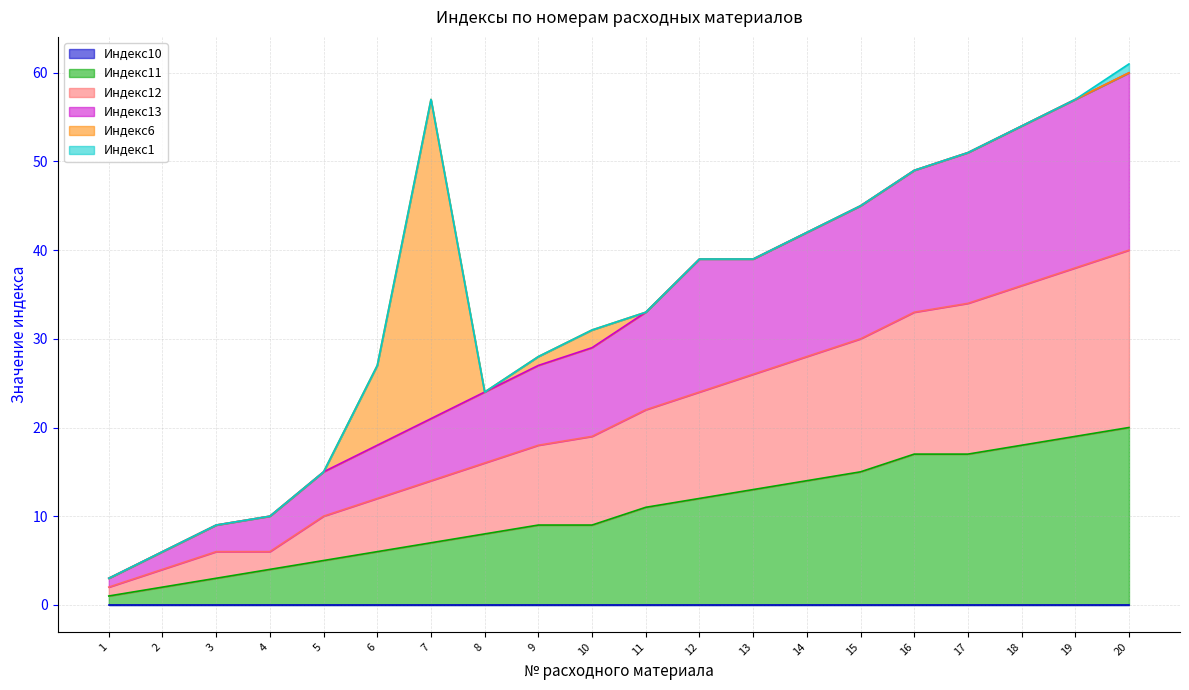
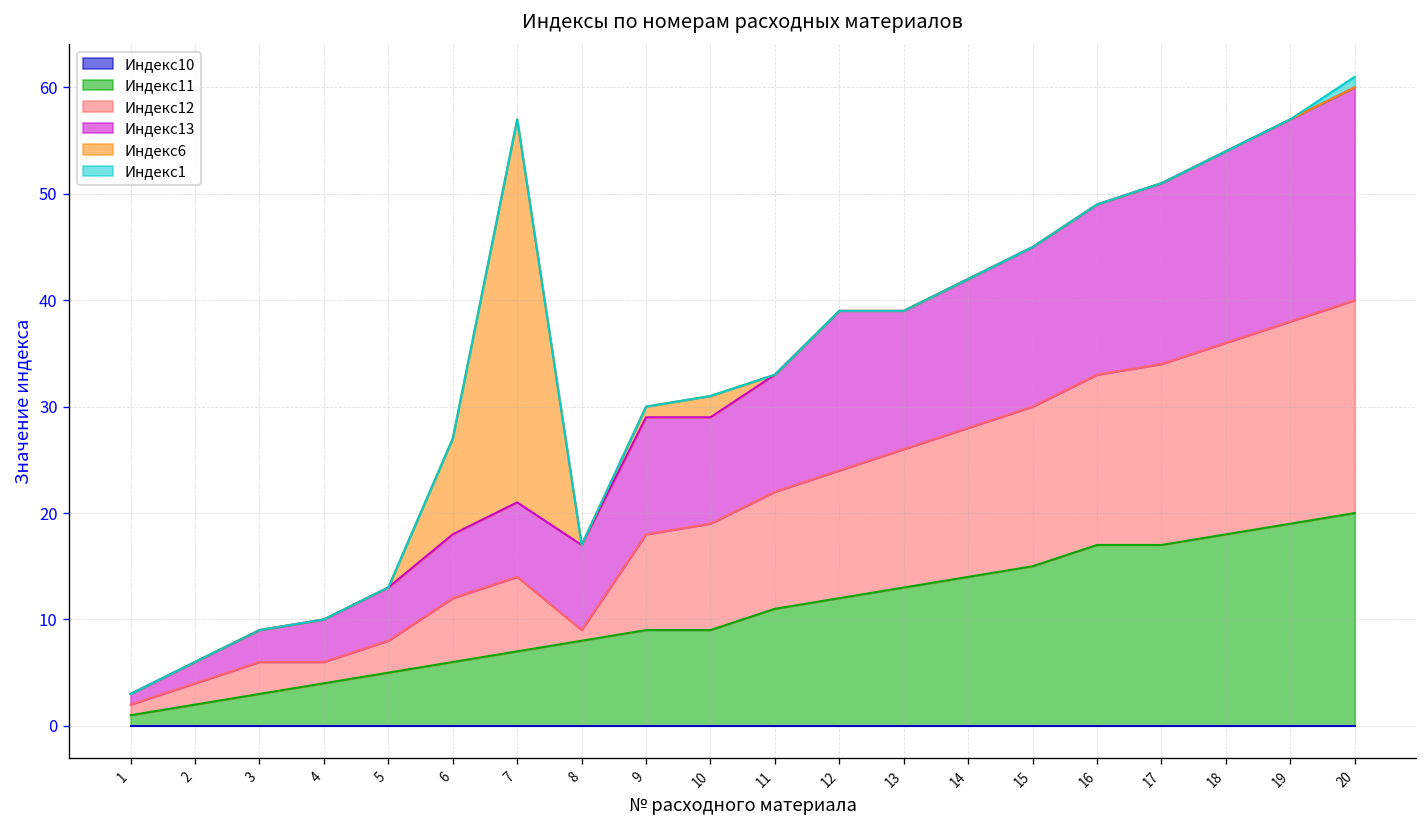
  {
    "Индекс10": {
      "1": 0,
      "2": 0,
      "3": 0,
      "4": 0,
      "5": 0,
      "6": 0,
      "7": 0,
      "8": 0,
      "9": 0,
      "10": 0,
      "11": 0,
      "12": 0,
      "13": 0,
      "14": 0,
      "15": 0,
      "16": 0,
      "17": 0,
      "18": 0,
      "19": 0,
      "20": 0
    },
    "Индекс11": {
      "1": 1,
      "2": 2,
      "3": 3,
      "4": 4,
      "5": 5,
      "6": 6,
      "7": 7,
      "8": 8,
      "9": 9,
      "10": 9,
      "11": 11,
      "12": 12,
      "13": 13,
      "14": 14,
      "15": 15,
      "16": 17,
      "17": 17,
      "18": 18,
      "19": 19,
      "20": 20
    },
    "Индекс12": {
      "1": 1,
      "2": 2,
      "3": 3,
      "4": 2,
-     "5": 5,
+     "5": 3,
      "6": 6,
      "7": 7,
-     "8": 8,
+     "8": 1,
      "9": 9,
      "10": 10,
      "11": 11,
      "12": 12,
      "13": 13,
      "14": 14,
      "15": 15,
      "16": 16,
      "17": 17,
      "18": 18,
      "19": 19,
      "20": 20
    },
    "Индекс13": {
      "6": 6,
      "7": 7,
-     "9": 9,
+     "9": 11,
      "10": 10
    },
    "Индекс1": {
      "20": 1
    }
  }
